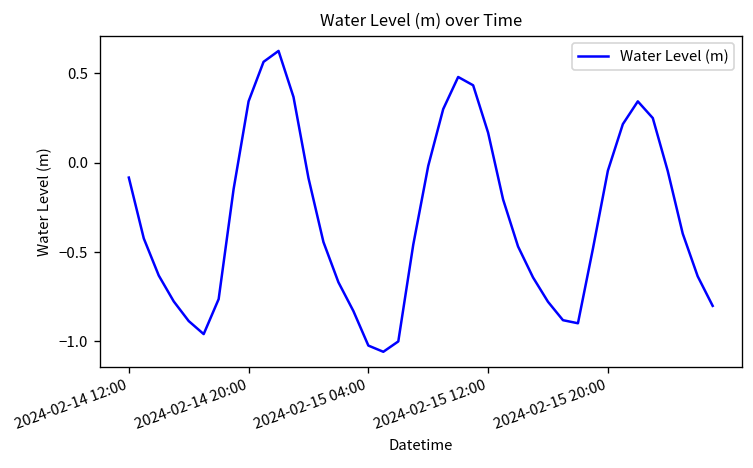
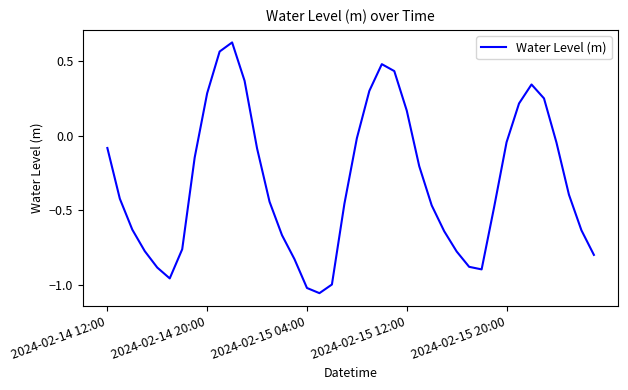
  {
    "2024-02-14 12:00": -0.08,
-   "2024-02-14 20:00": 0.34,
+   "2024-02-14 20:00": 0.28,
    "2024-02-15 04:00": -1.02,
    "2024-02-15 12:00": 0.17,
    "2024-02-15 20:00": -0.04
  }
